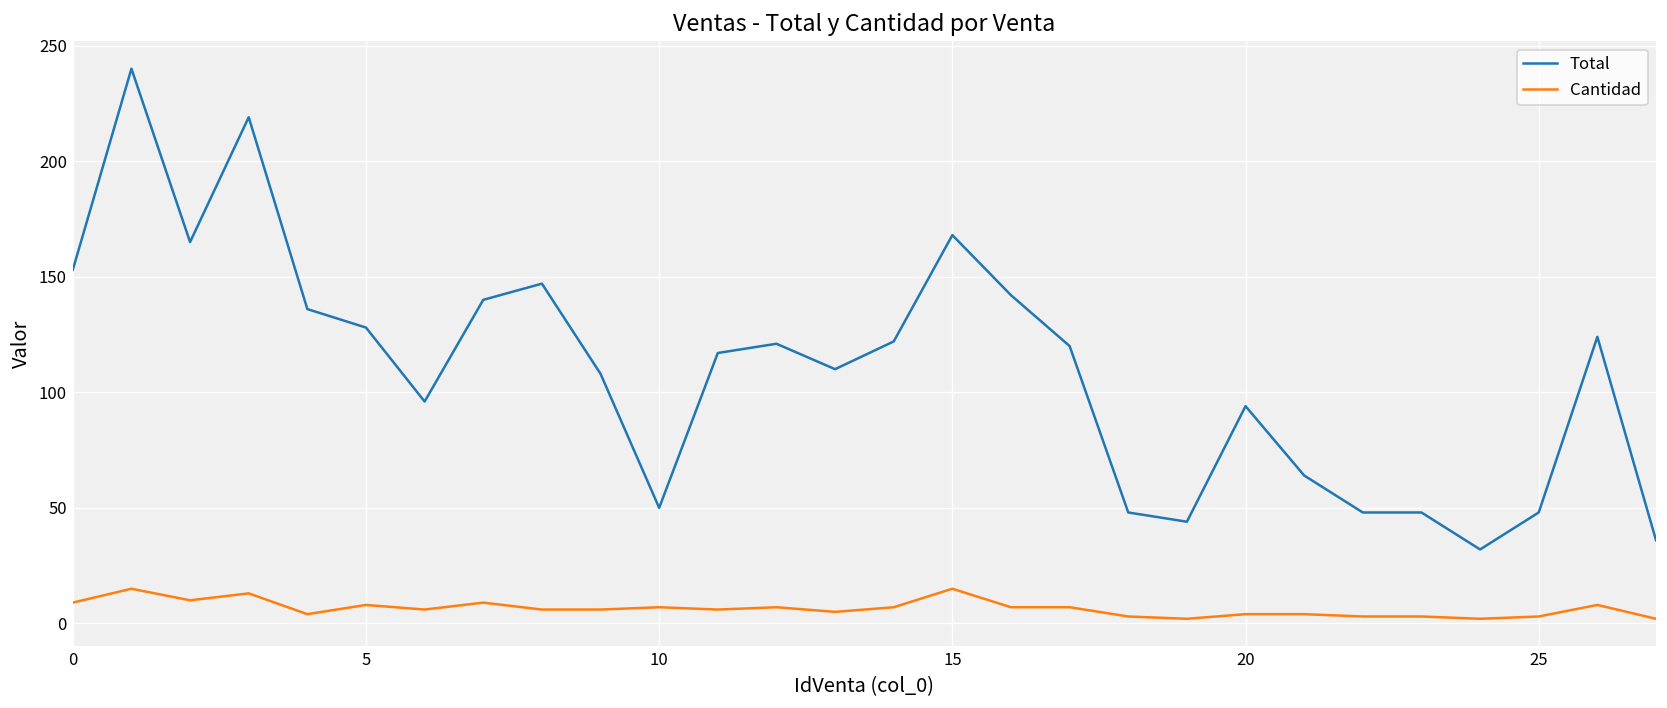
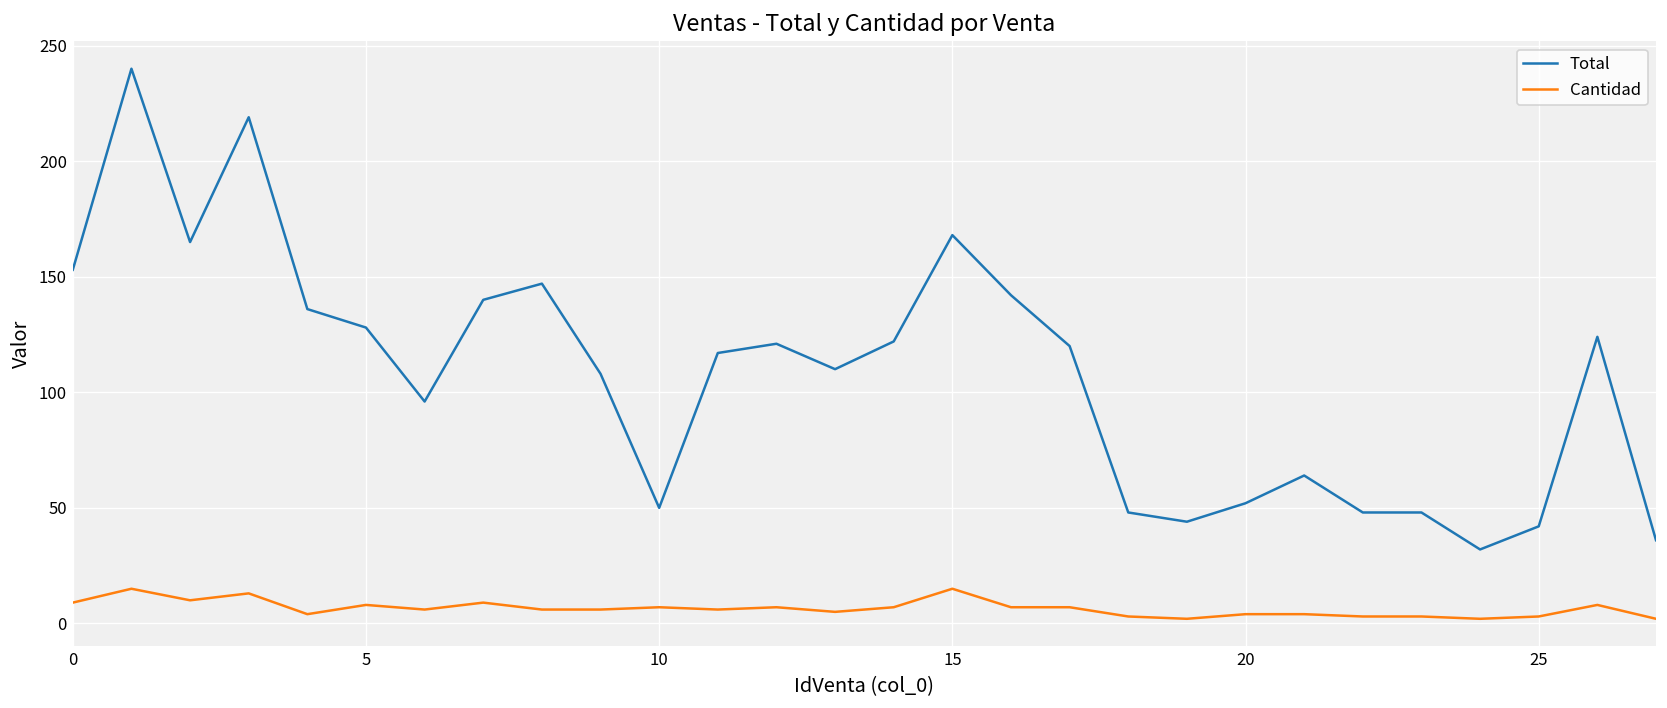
  {
    "Total": {
      "0": 153,
      "5": 128,
      "10": 50,
      "15": 168,
-     "20": 94,
-     "25": 48
+     "20": 52,
+     "25": 42
    },
    "Cantidad": {
      "0": 9,
      "5": 8,
      "10": 7,
      "15": 15,
      "20": 4,
      "25": 3
    }
  }
